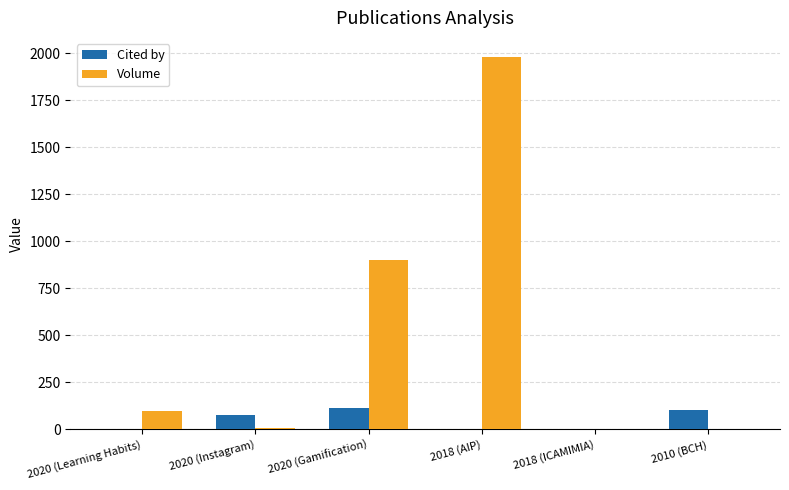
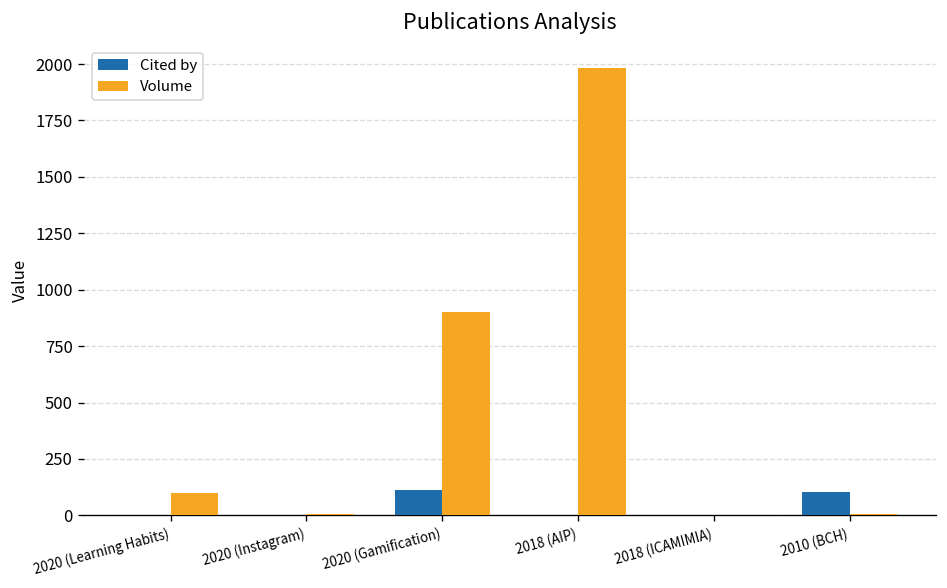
  {
    "Cited by": {
      "2020 (Learning Habits)": 0,
-     "2020 (Instagram)": 80,
+     "2020 (Instagram)": 0,
      "2020 (Gamification)": 110,
      "2018 (AIP)": 0,
      "2018 (ICAMIMIA)": 0,
      "2010 (BCH)": 100
    },
    "Volume": {
      "2020 (Learning Habits)": 100,
      "2020 (Gamification)": 900,
      "2018 (AIP)": 1980,
      "2018 (ICAMIMIA)": 0
    }
  }
